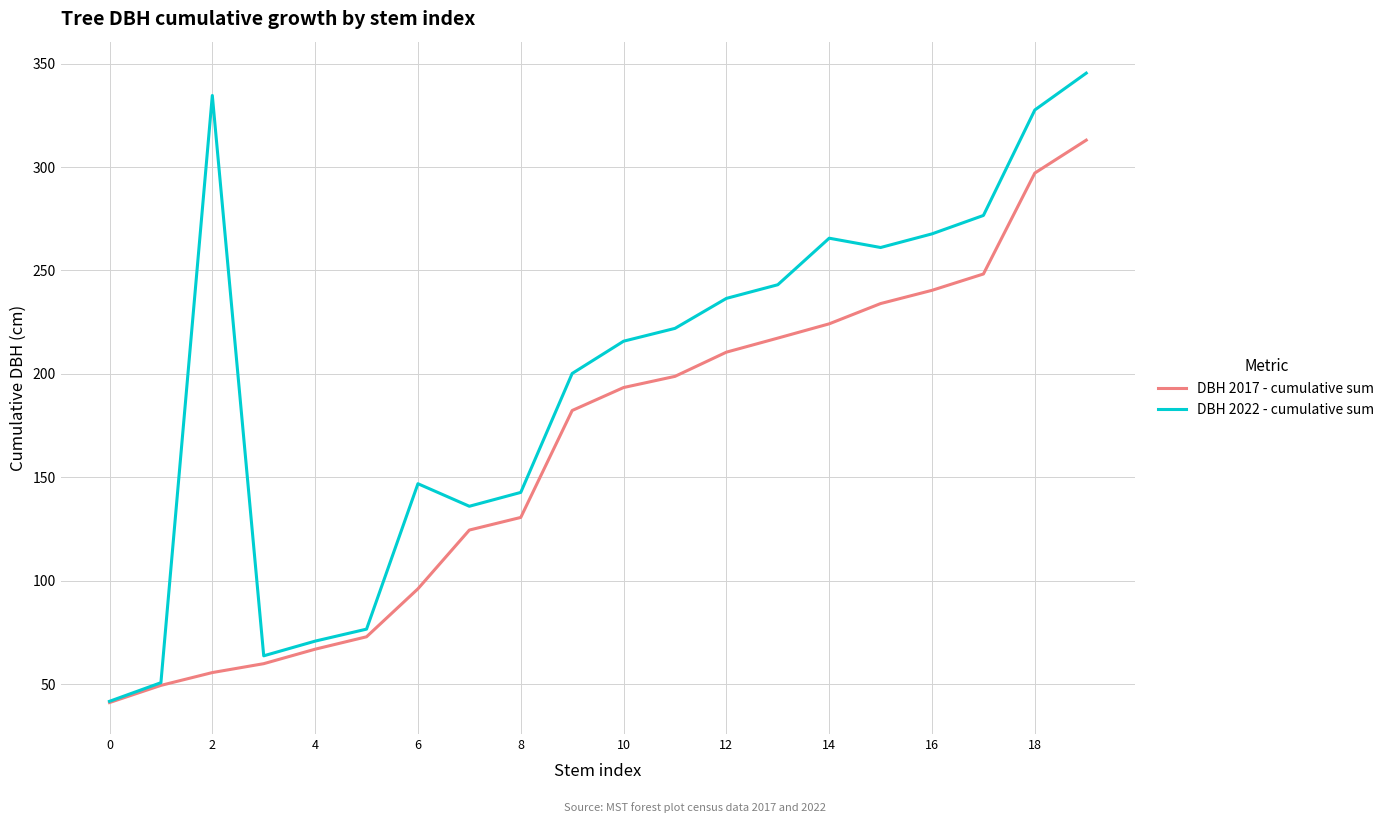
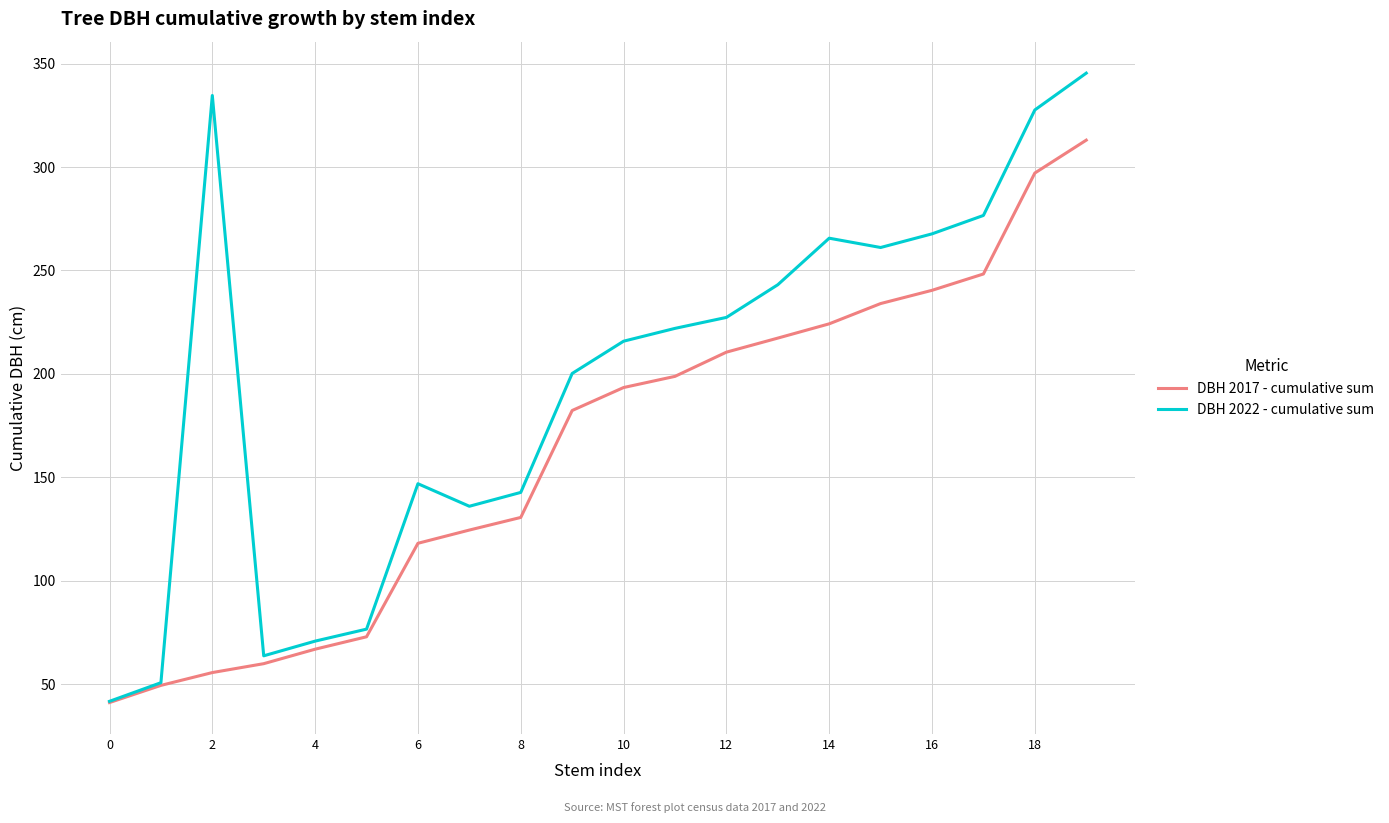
  {
    "DBH 2017 - cumulative sum": {
      "2": 56,
      "4": 67,
-     "6": 96,
+     "6": 118,
      "8": 131,
      "10": 193,
      "12": 211,
      "14": 224,
      "16": 240,
      "18": 297
    },
    "DBH 2022 - cumulative sum": {
      "2": 335,
      "4": 71,
      "6": 147,
      "8": 143,
      "10": 216,
-     "12": 237,
+     "12": 227,
      "14": 266,
      "16": 268,
      "18": 328
    }
  }
